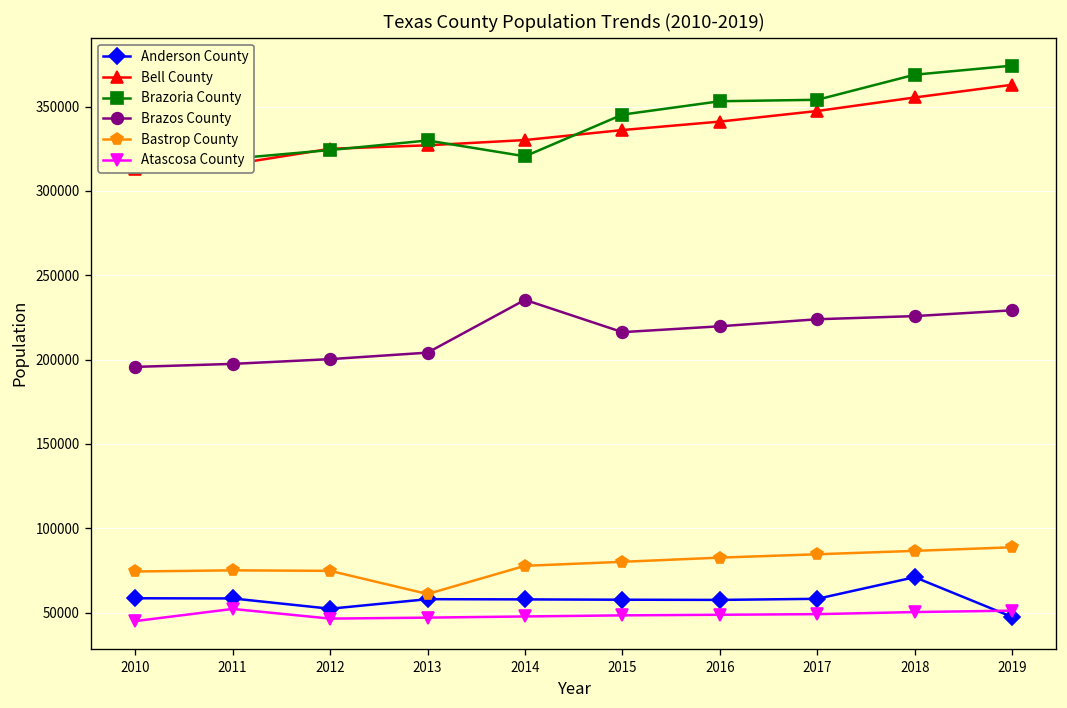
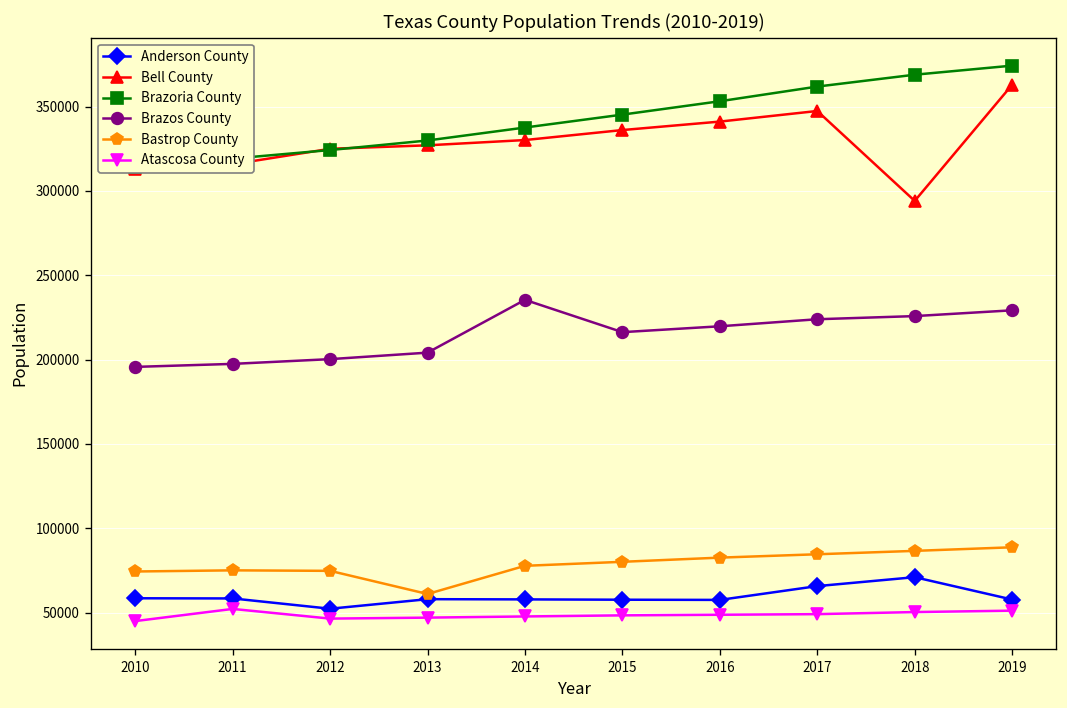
  {
    "Anderson County": {
      "2010": 58000,
      "2011": 58000,
      "2012": 52000,
      "2013": 58000,
      "2014": 58000,
      "2015": 58000,
      "2016": 58000,
-     "2017": 58000,
+     "2017": 66000,
      "2018": 71000,
-     "2019": 47000
+     "2019": 58000
    },
    "Bell County": {
      "2011": 316000,
      "2013": 327000,
      "2014": 330000,
      "2015": 336000,
      "2016": 341000,
      "2017": 347000,
-     "2018": 355000,
+     "2018": 294000,
      "2019": 363000
    },
    "Brazoria County": {
      "2013": 330000,
-     "2014": 321000,
+     "2014": 338000,
      "2015": 345000,
      "2016": 353000,
-     "2017": 354000,
+     "2017": 362000,
      "2018": 369000,
      "2019": 374000
    },
    "Brazos County": {
      "2010": 196000,
      "2011": 197000,
      "2012": 200000,
      "2013": 204000,
      "2014": 235000,
      "2015": 216000,
      "2016": 220000,
      "2017": 224000,
      "2018": 226000,
      "2019": 229000
    },
    "Bastrop County": {
      "2010": 74000,
      "2011": 75000,
      "2012": 75000,
      "2013": 61000,
      "2014": 78000,
      "2015": 80000,
      "2016": 83000,
      "2017": 85000,
      "2018": 87000,
      "2019": 89000
    },
    "Atascosa County": {
      "2010": 45000,
      "2011": 52000,
      "2012": 46000,
      "2013": 47000,
      "2014": 48000,
      "2015": 48000,
      "2016": 49000,
      "2017": 49000,
      "2018": 50000,
      "2019": 51000
    }
  }
